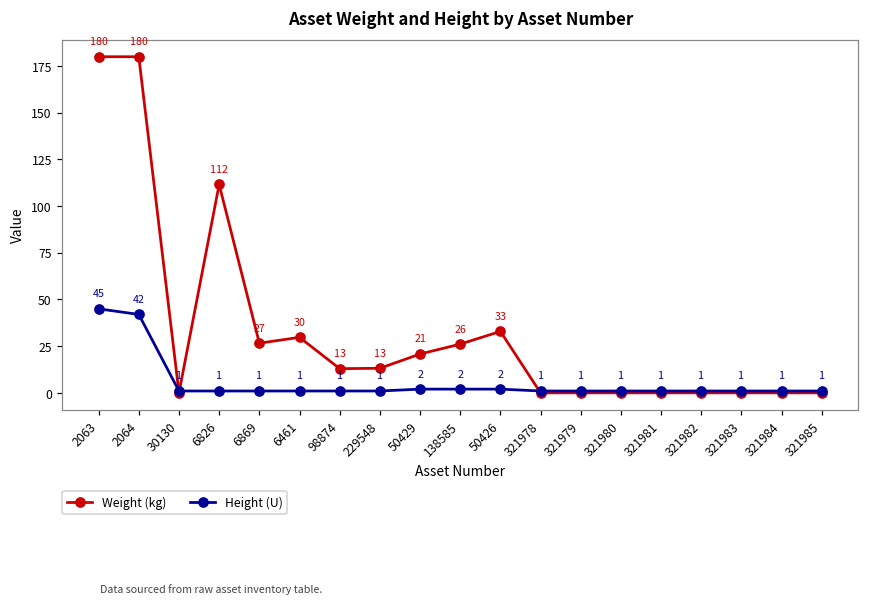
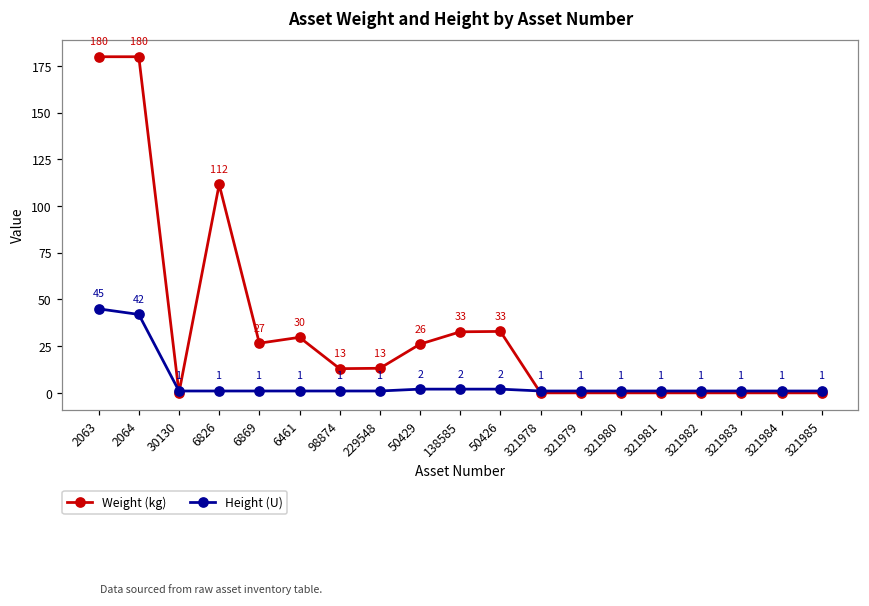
  {
    "Weight (kg)": {
      "2063": 180,
      "2064": 180,
      "6826": 112,
      "6869": 27,
      "6461": 30,
      "98874": 13,
      "229548": 13,
-     "50429": 21,
-     "138585": 26,
+     "50429": 26,
+     "138585": 33,
      "50426": 33
    },
    "Height (U)": {
      "2063": 45,
      "2064": 42,
      "6826": 1,
      "6869": 1,
      "6461": 1,
      "50429": 2,
      "138585": 2,
      "50426": 2
    }
  }
